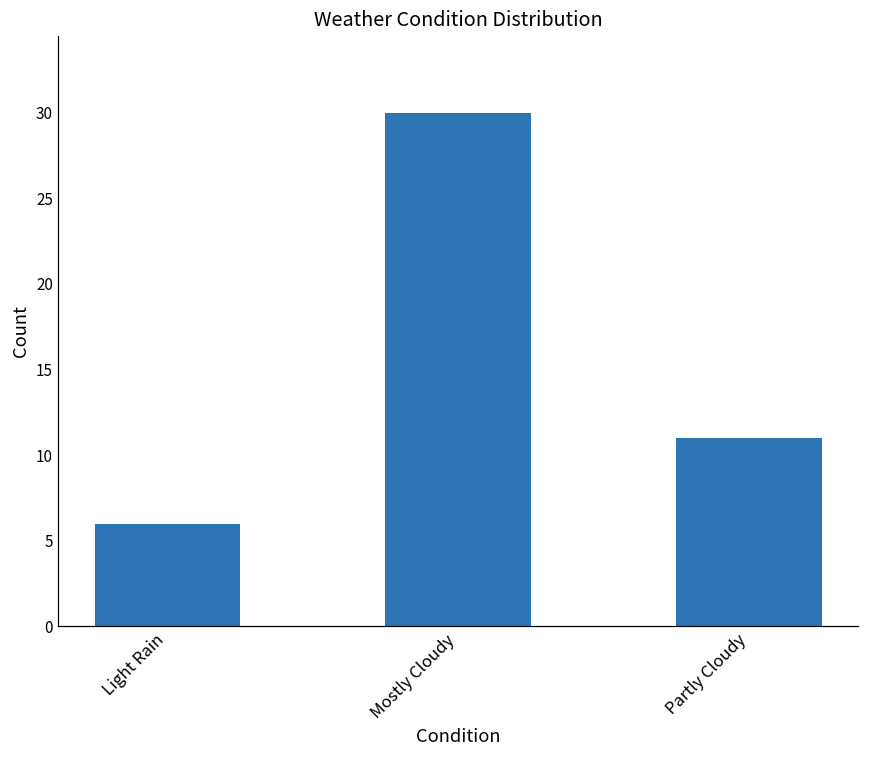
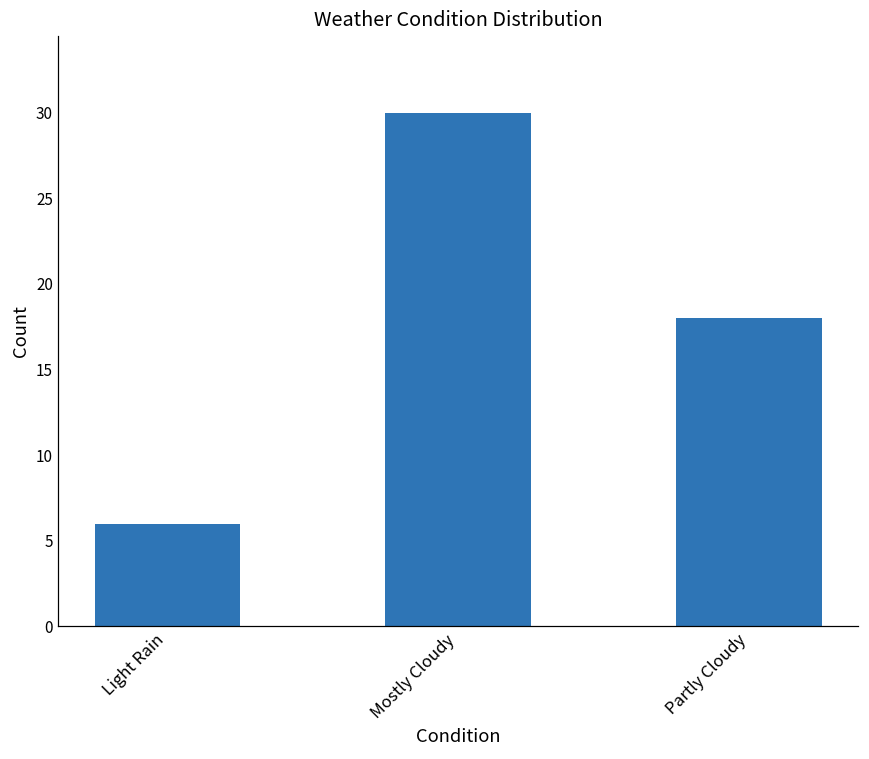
  {
    "Light Rain": 6,
    "Mostly Cloudy": 30,
-   "Partly Cloudy": 11
+   "Partly Cloudy": 18
  }
